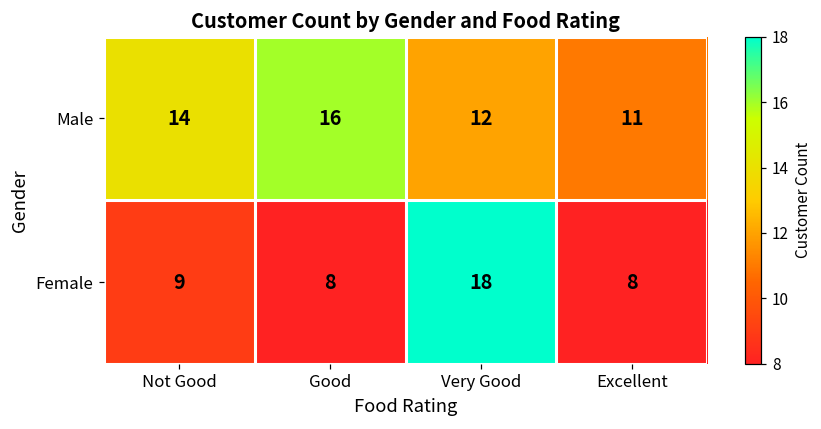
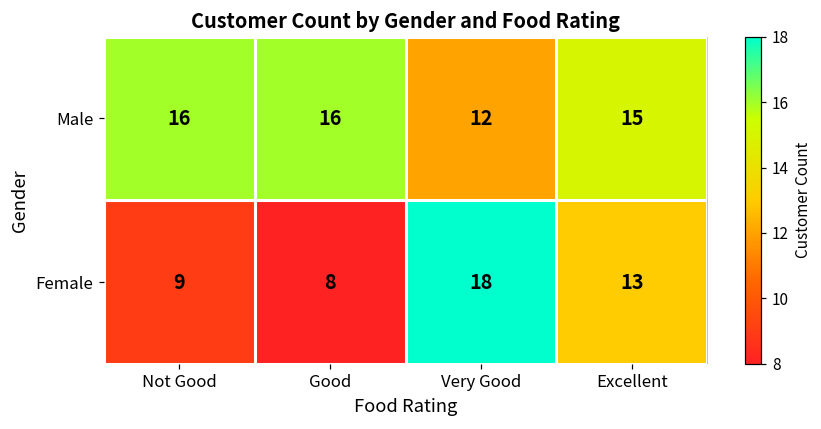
  {
    "Male": {
-     "Not Good": 14,
+     "Not Good": 16,
      "Good": 16,
      "Very Good": 12,
-     "Excellent": 11
+     "Excellent": 15
    },
    "Female": {
      "Not Good": 9,
      "Good": 8,
      "Very Good": 18,
-     "Excellent": 8
+     "Excellent": 13
    }
  }
